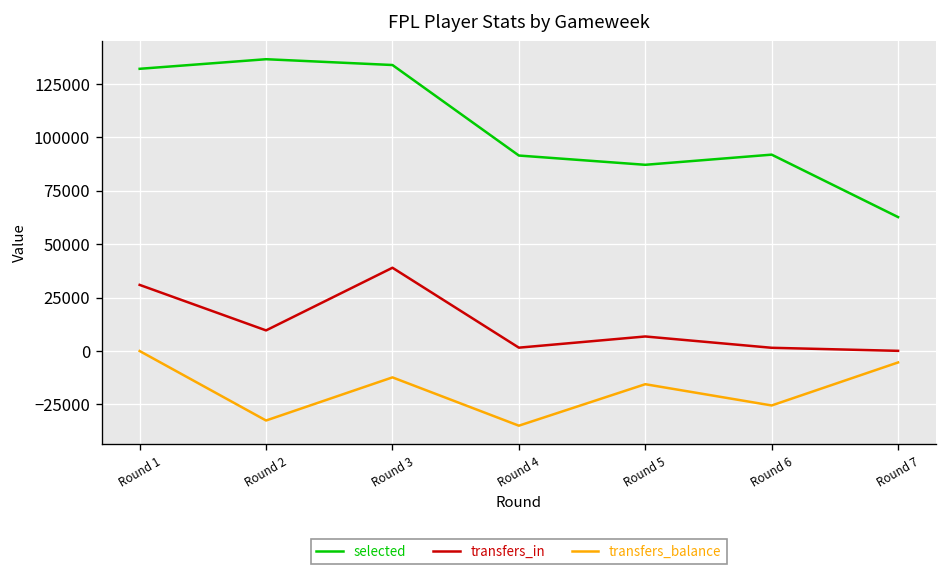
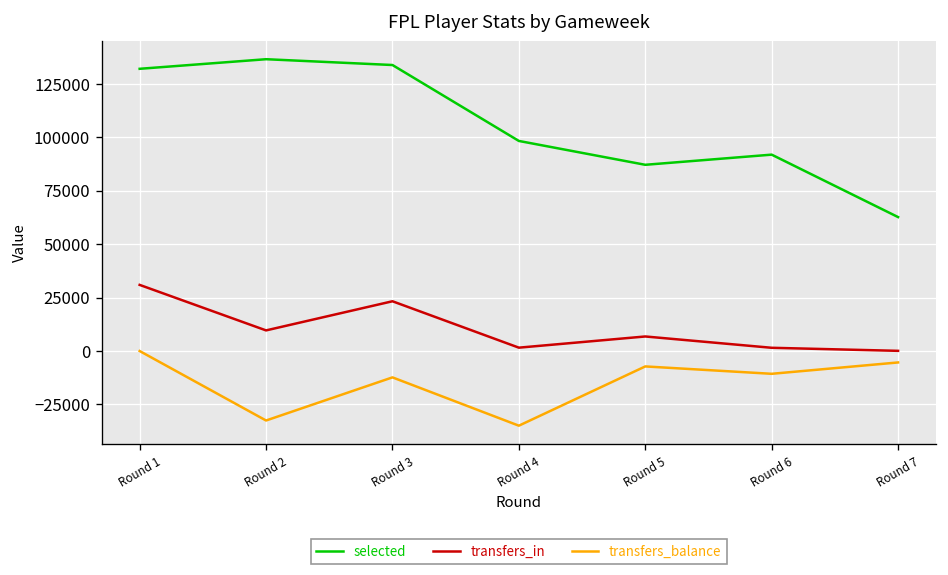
  {
    "selected": {
      "Round 1": 132000,
      "Round 2": 137000,
      "Round 3": 134000,
-     "Round 4": 92000,
+     "Round 4": 98000,
      "Round 5": 87000,
      "Round 6": 92000,
      "Round 7": 63000
    },
    "transfers_in": {
      "Round 1": 31000,
      "Round 2": 10000,
-     "Round 3": 39000,
+     "Round 3": 23000,
      "Round 4": 2000,
      "Round 5": 7000,
      "Round 6": 2000,
      "Round 7": 0
    },
    "transfers_balance": {
      "Round 1": 0,
      "Round 2": -33000,
      "Round 3": -12000,
      "Round 4": -35000,
-     "Round 5": -16000,
-     "Round 6": -25000,
+     "Round 5": -7000,
+     "Round 6": -11000,
      "Round 7": -5000
    }
  }
